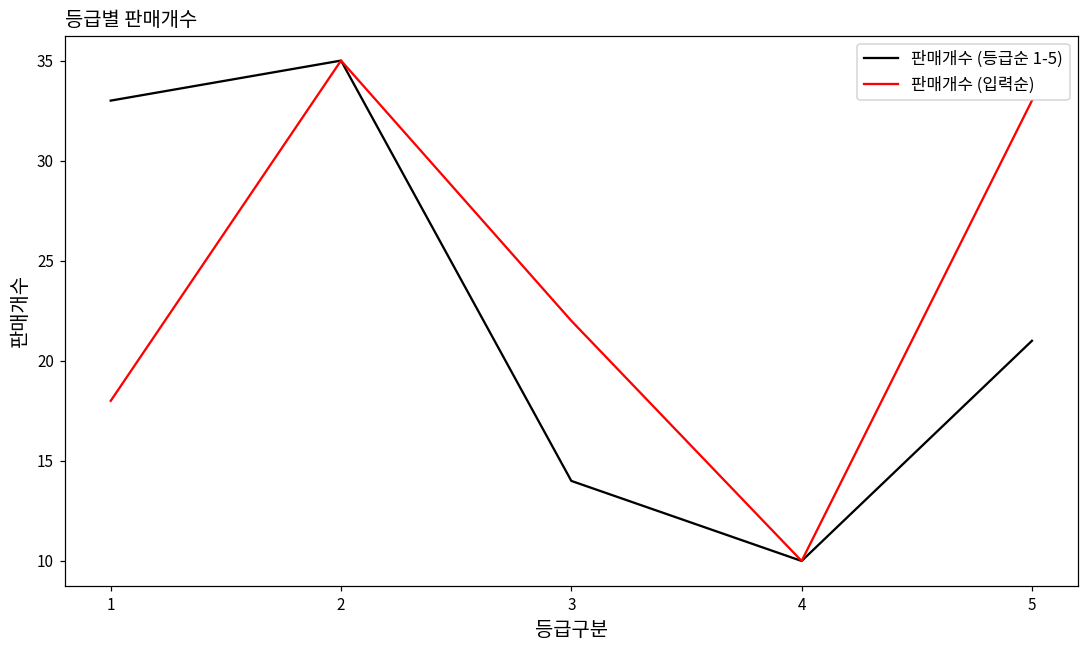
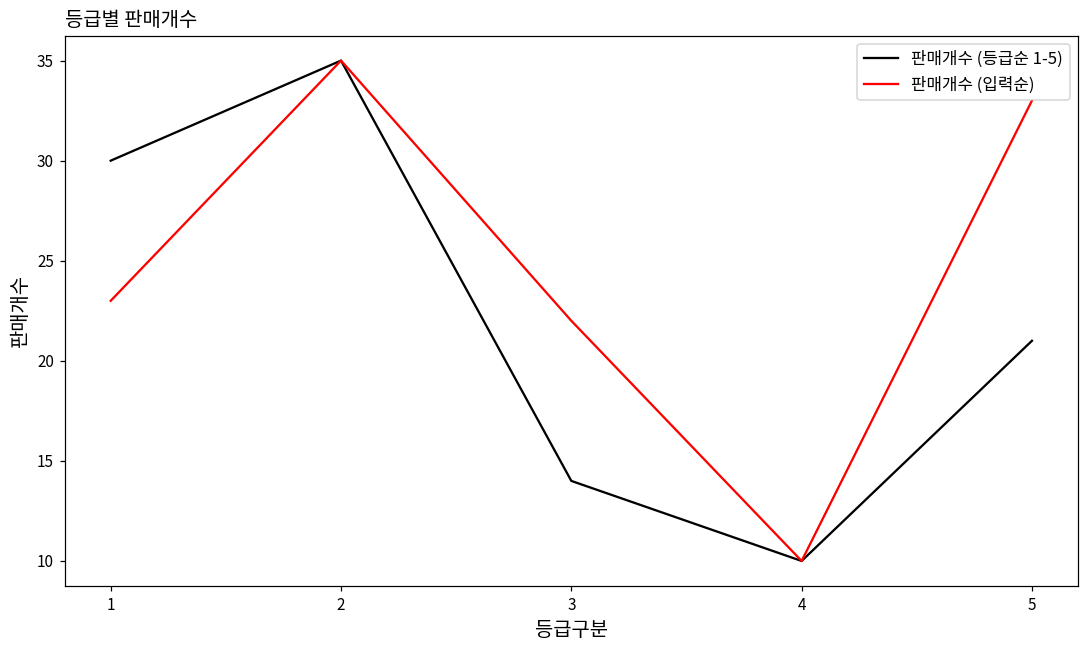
  {
    "판매개수 (등급순 1-5)": {
-     "1": 33,
+     "1": 30,
      "3": 14,
      "5": 21
    },
    "판매개수 (입력순)": {
-     "1": 18,
+     "1": 23,
      "3": 22
    }
  }
